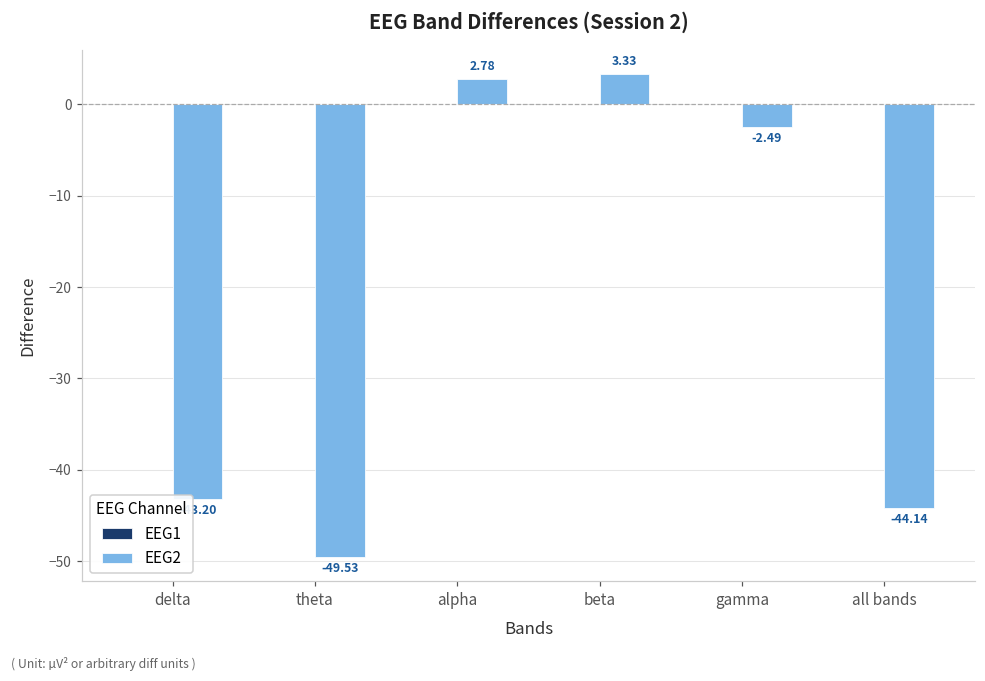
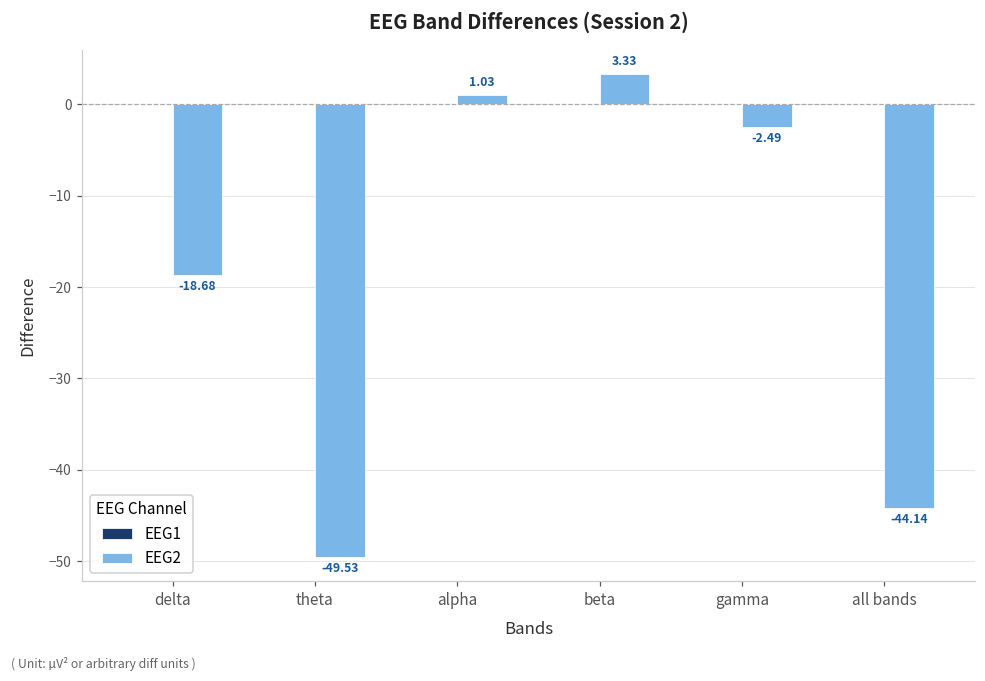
  {
    "EEG1": {
      "delta": 0,
      "theta": 0,
      "alpha": 0,
      "beta": 0,
      "gamma": 0,
      "all bands": 0
    },
    "EEG2": {
-     "delta": -43,
+     "delta": -19,
      "theta": -49.53,
-     "alpha": 2.78,
+     "alpha": 1.03,
      "beta": 3.33,
      "gamma": -2.49,
      "all bands": -44.14
    }
  }
